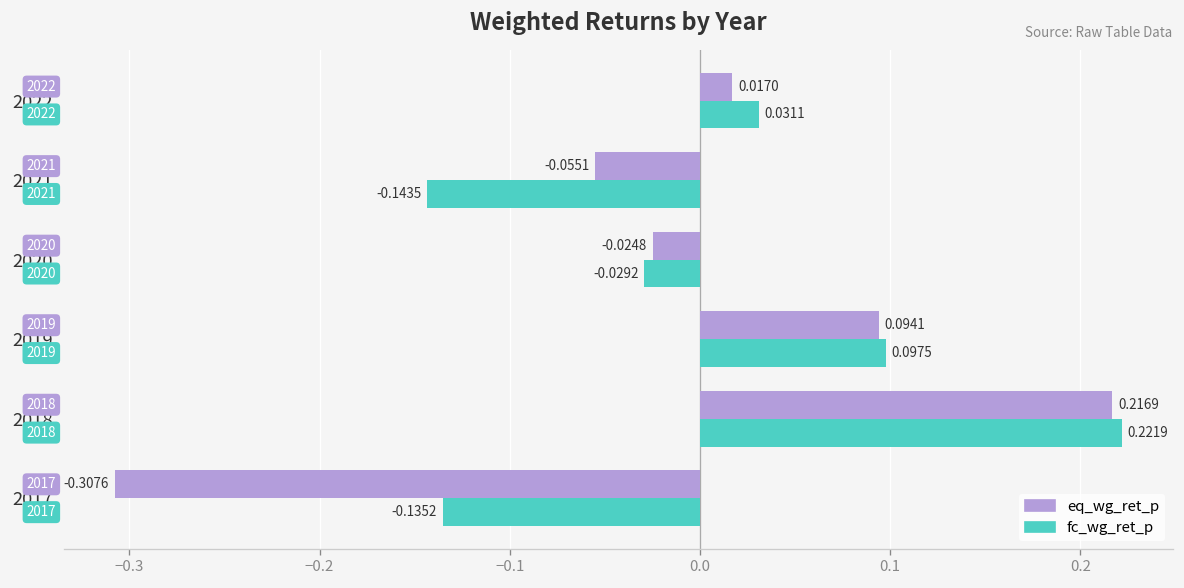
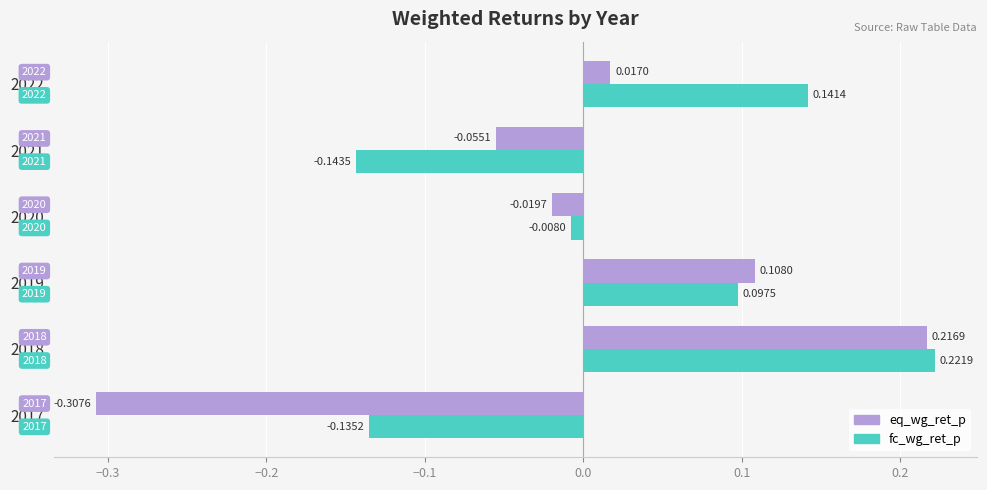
  {
    "eq_wg_ret_p": {
      "2022": 0.0170,
      "2021": -0.0551,
-     "2020": -0.0248,
-     "2019": 0.0941,
+     "2020": -0.0197,
+     "2019": 0.1080,
      "2018": 0.2169,
      "2017": -0.3076
    },
    "fc_wg_ret_p": {
-     "2022": 0.0311,
+     "2022": 0.1414,
      "2021": -0.1435,
-     "2020": -0.0292,
+     "2020": -0.0080,
      "2019": 0.0975,
      "2018": 0.2219,
      "2017": -0.1352
    }
  }
